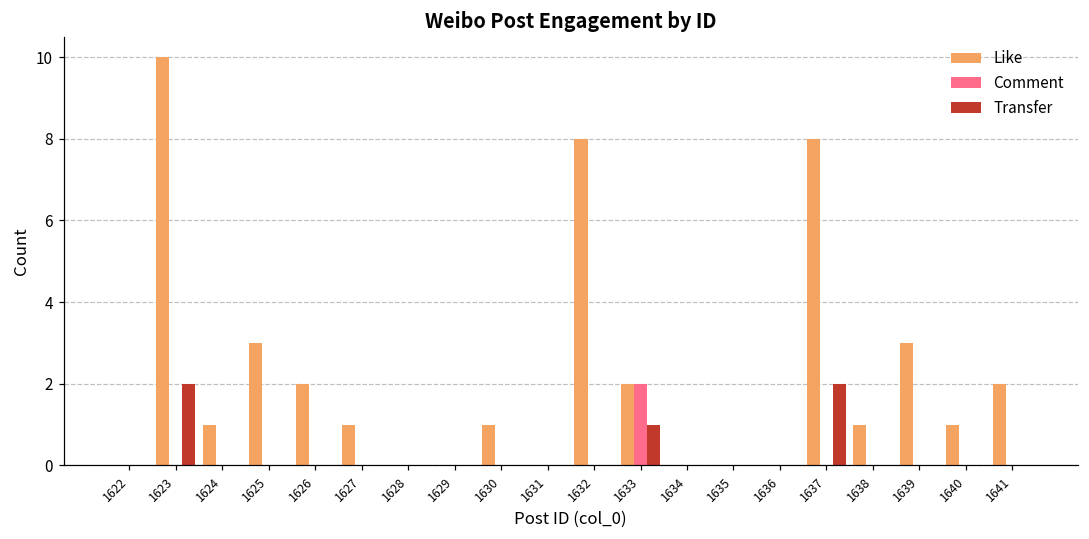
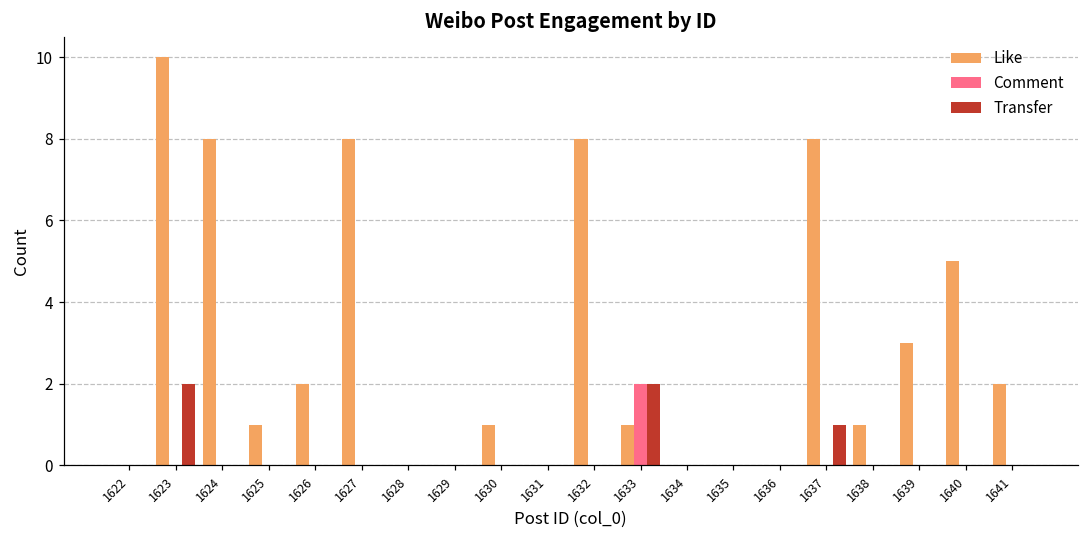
  {
    "Like": {
      "1622": 0,
      "1623": 10,
-     "1624": 1,
-     "1625": 3,
+     "1624": 8,
+     "1625": 1,
      "1626": 2,
-     "1627": 1,
+     "1627": 8,
      "1628": 0,
      "1629": 0,
      "1630": 1,
      "1631": 0,
      "1632": 8,
-     "1633": 2,
+     "1633": 1,
      "1634": 0,
      "1635": 0,
      "1636": 0,
      "1637": 8,
      "1638": 1,
      "1639": 3,
-     "1640": 1,
+     "1640": 5,
      "1641": 2
    },
    "Comment": {
      "1622": 0,
      "1623": 0,
      "1624": 0,
      "1625": 0,
      "1626": 0,
      "1627": 0,
      "1628": 0,
      "1629": 0,
      "1630": 0,
      "1631": 0,
      "1632": 0,
      "1633": 2,
      "1634": 0,
      "1635": 0,
      "1636": 0,
      "1637": 0,
      "1638": 0,
      "1639": 0,
      "1640": 0,
      "1641": 0
    },
    "Transfer": {
      "1622": 0,
      "1623": 2,
      "1624": 0,
      "1625": 0,
      "1626": 0,
      "1627": 0,
      "1628": 0,
      "1629": 0,
      "1630": 0,
      "1631": 0,
      "1632": 0,
-     "1633": 1,
+     "1633": 2,
      "1634": 0,
      "1635": 0,
      "1636": 0,
-     "1637": 2,
+     "1637": 1,
      "1638": 0,
      "1639": 0,
      "1640": 0,
      "1641": 0
    }
  }
